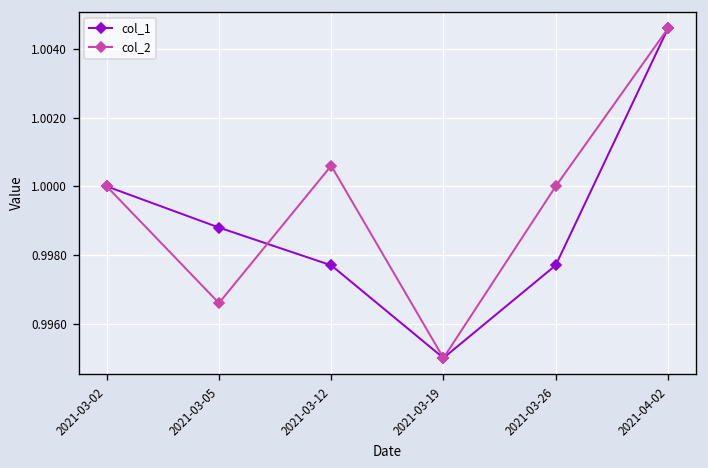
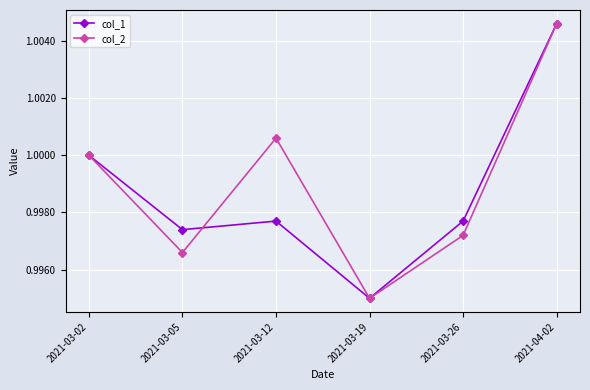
  {
    "col_1": {
-     "2021-03-05": 0.9988,
+     "2021-03-05": 0.9974,
      "2021-03-12": 0.9977,
      "2021-03-26": 0.9977
    },
    "col_2": {
      "2021-03-05": 0.9966,
      "2021-03-12": 1.0006,
-     "2021-03-26": 1.0000
+     "2021-03-26": 0.9972
    }
  }
